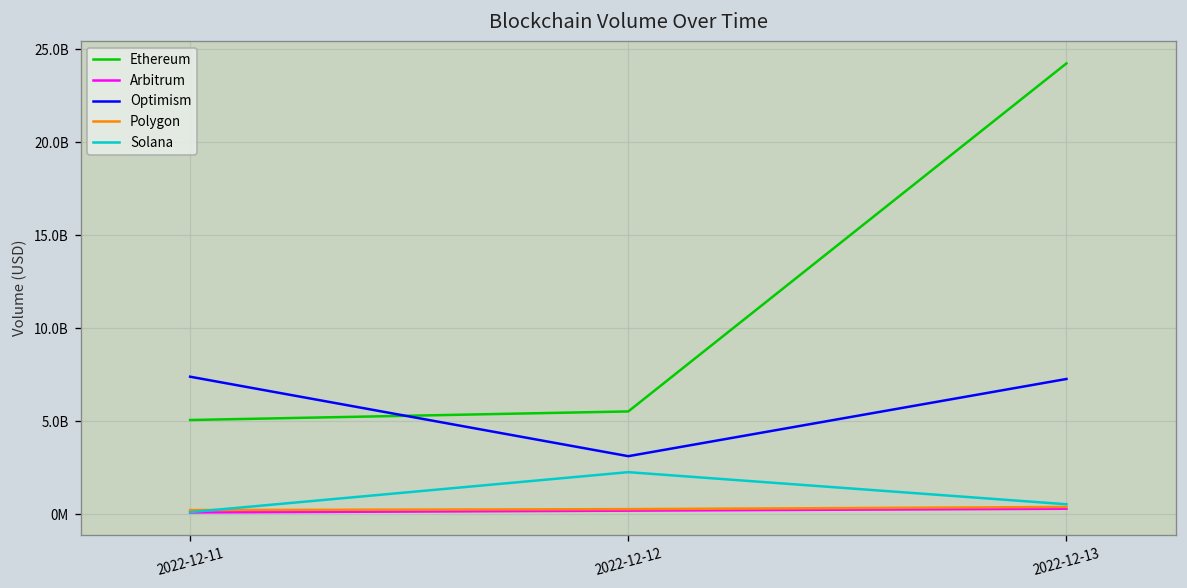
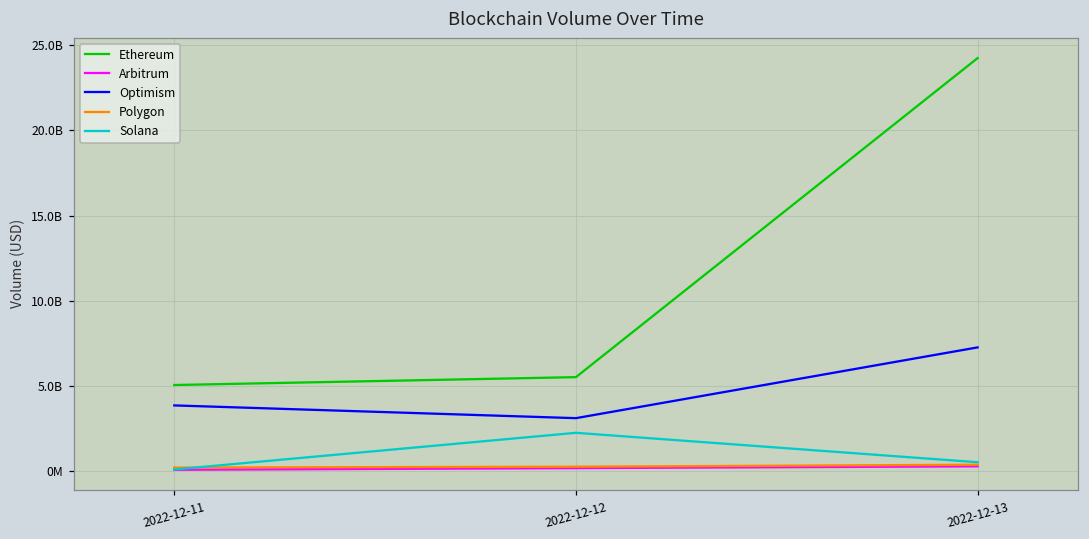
  {
    "Ethereum": {
      "2022-12-11": 5100000000,
      "2022-12-12": 5500000000,
      "2022-12-13": 24200000000
    },
    "Optimism": {
-     "2022-12-11": 7400000000,
+     "2022-12-11": 3900000000,
      "2022-12-12": 3100000000,
      "2022-12-13": 7300000000
    },
    "Solana": {
      "2022-12-12": 2300000000
    }
  }
